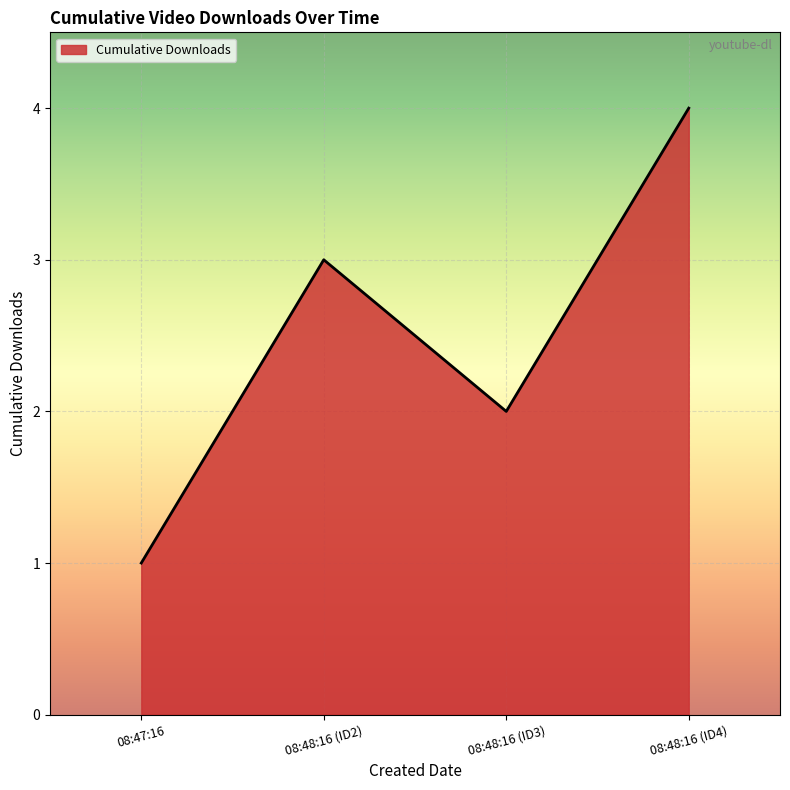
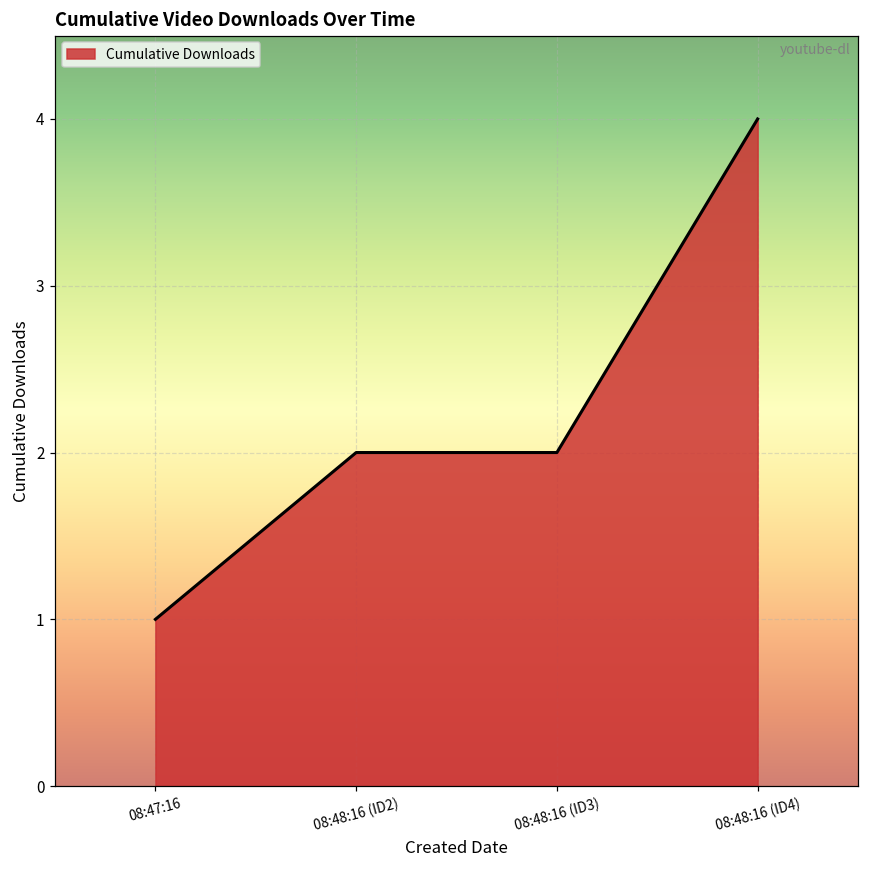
  {
    "08:47:16": 1,
-   "08:48:16 (ID2)": 3,
+   "08:48:16 (ID2)": 2,
    "08:48:16 (ID3)": 2,
    "08:48:16 (ID4)": 4
  }
